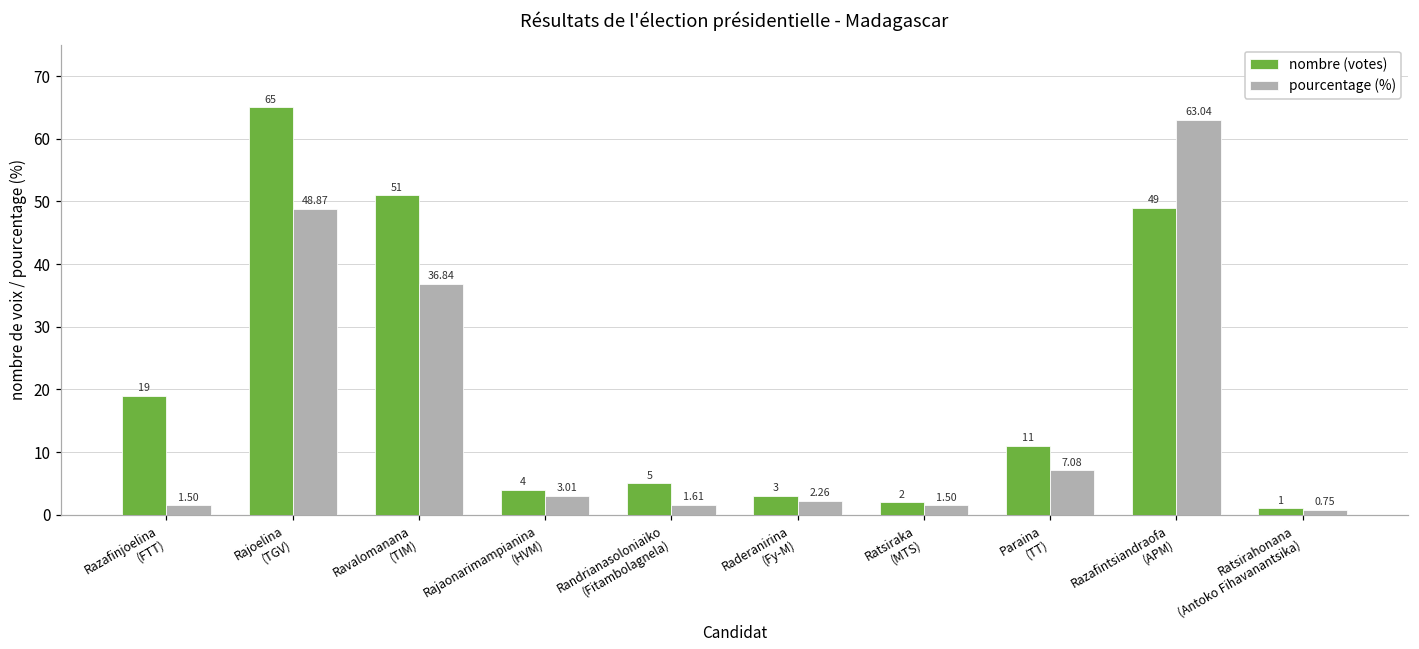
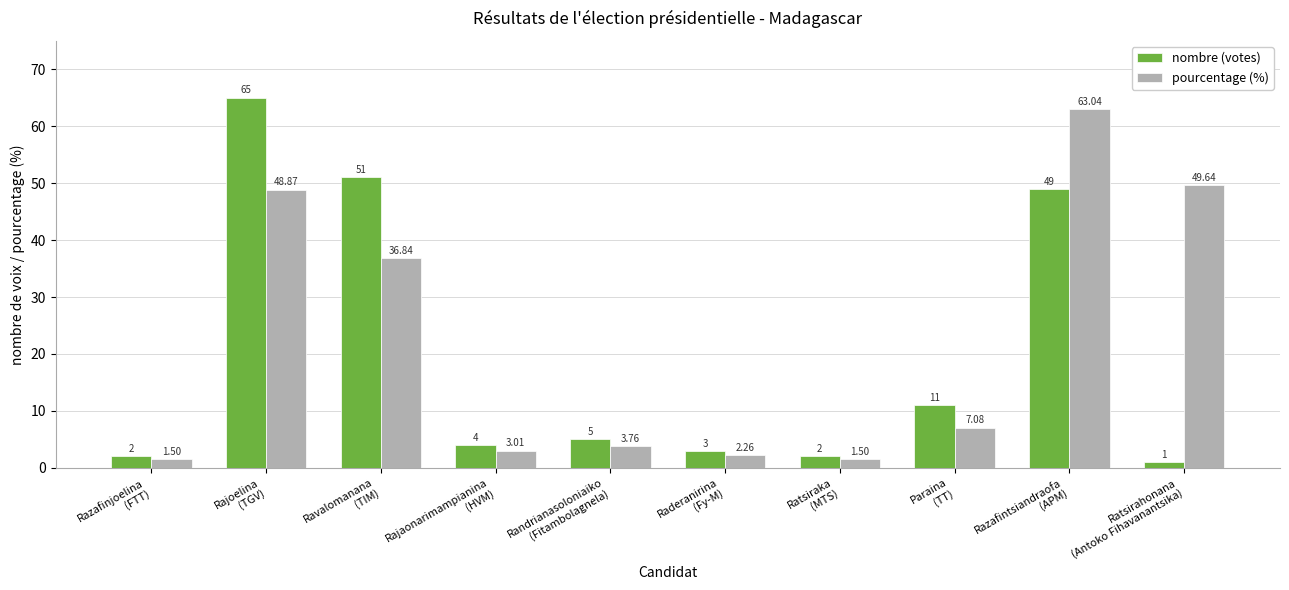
  {
    "nombre (votes)": {
-     "Razafinjoelina (FTT)": 19,
+     "Razafinjoelina (FTT)": 2,
      "Rajoelina (TGV)": 65,
      "Ravalomanana (TIM)": 51,
      "Rajaonarimampianina (HVM)": 4,
      "Randrianasoloniaiko (Fitambolagnela)": 5,
      "Raderanirina (Fy-M)": 3,
      "Ratsiraka (MTS)": 2,
      "Paraina (TT)": 11,
      "Razafintsiandraofa (APM)": 49,
      "Ratsirahonana (Antoko Fihavanantsika)": 1
    },
    "pourcentage (%)": {
      "Razafinjoelina (FTT)": 1.50,
      "Rajoelina (TGV)": 48.87,
      "Ravalomanana (TIM)": 36.84,
      "Rajaonarimampianina (HVM)": 3.01,
-     "Randrianasoloniaiko (Fitambolagnela)": 1.61,
+     "Randrianasoloniaiko (Fitambolagnela)": 3.76,
      "Raderanirina (Fy-M)": 2.26,
      "Ratsiraka (MTS)": 1.50,
      "Paraina (TT)": 7.08,
      "Razafintsiandraofa (APM)": 63.04,
-     "Ratsirahonana (Antoko Fihavanantsika)": 0.75
+     "Ratsirahonana (Antoko Fihavanantsika)": 49.64
    }
  }
